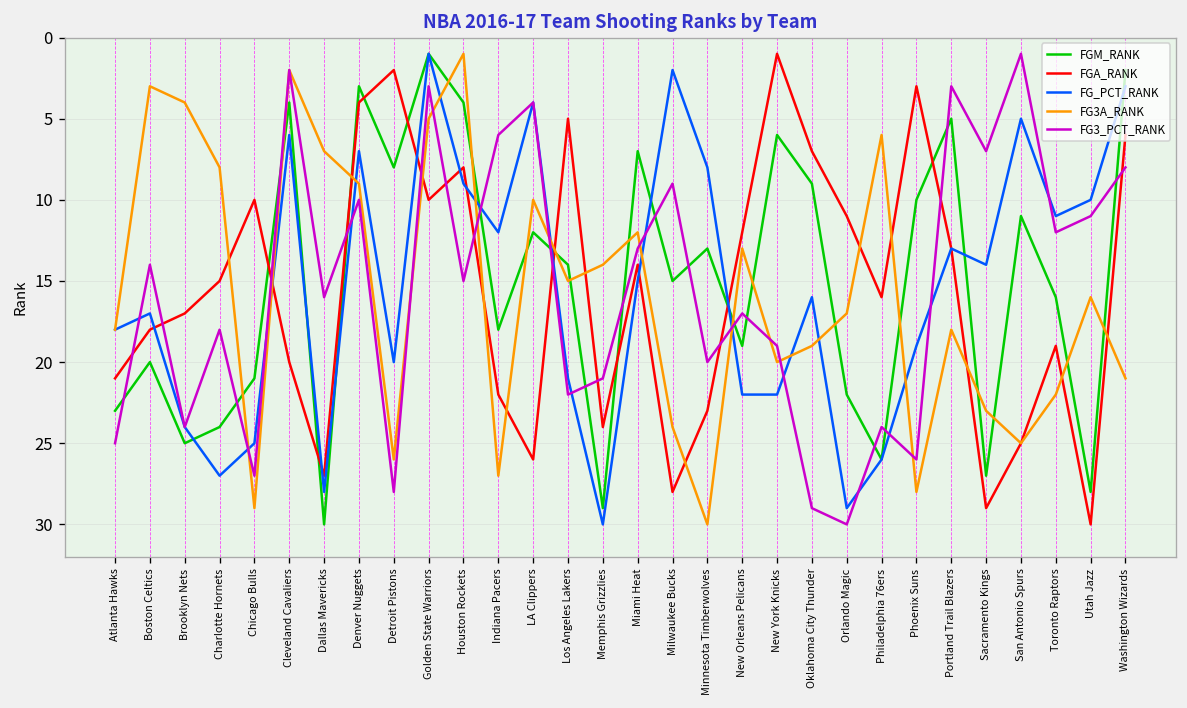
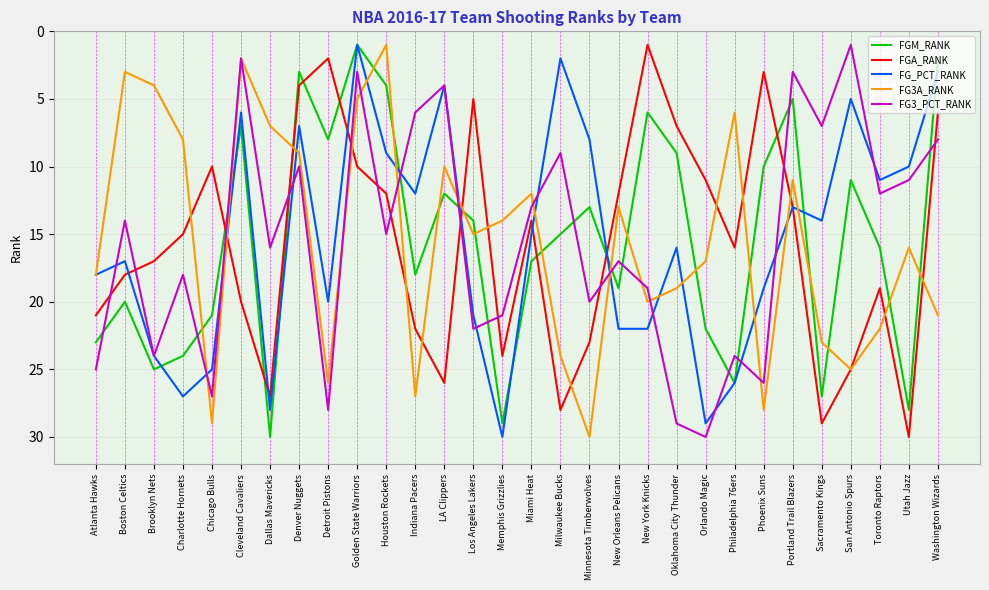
  {
    "FGM_RANK": {
      "Atlanta Hawks": 23,
      "Boston Celtics": 20,
      "Brooklyn Nets": 25,
      "Charlotte Hornets": 24,
      "Chicago Bulls": 21,
-     "Cleveland Cavaliers": 4,
+     "Cleveland Cavaliers": 7,
      "Dallas Mavericks": 30,
      "Denver Nuggets": 3,
      "Detroit Pistons": 8,
      "Houston Rockets": 4,
      "Indiana Pacers": 18,
      "LA Clippers": 12,
      "Los Angeles Lakers": 14,
      "Memphis Grizzlies": 29,
-     "Miami Heat": 7,
+     "Miami Heat": 17,
      "Milwaukee Bucks": 15,
      "Minnesota Timberwolves": 13,
      "New Orleans Pelicans": 19,
      "New York Knicks": 6,
      "Oklahoma City Thunder": 9,
      "Orlando Magic": 22,
      "Phoenix Suns": 10,
      "Portland Trail Blazers": 5,
      "Sacramento Kings": 27,
      "San Antonio Spurs": 11,
      "Toronto Raptors": 16,
      "Utah Jazz": 28
    },
    "FGA_RANK": {
      "Atlanta Hawks": 21,
      "Boston Celtics": 18,
      "Brooklyn Nets": 17,
      "Charlotte Hornets": 15,
      "Chicago Bulls": 10,
      "Cleveland Cavaliers": 20,
      "Dallas Mavericks": 27,
      "Denver Nuggets": 4,
      "Detroit Pistons": 2,
      "Golden State Warriors": 10,
-     "Houston Rockets": 8,
+     "Houston Rockets": 12,
      "Indiana Pacers": 22,
      "LA Clippers": 26,
      "Los Angeles Lakers": 5,
      "Memphis Grizzlies": 24,
      "Miami Heat": 14,
      "Milwaukee Bucks": 28,
      "Minnesota Timberwolves": 23,
      "New Orleans Pelicans": 12,
      "New York Knicks": 1,
      "Oklahoma City Thunder": 7,
      "Orlando Magic": 11,
      "Philadelphia 76ers": 16,
      "Phoenix Suns": 3,
      "Sacramento Kings": 29,
      "Toronto Raptors": 19,
      "Utah Jazz": 30
    },
    "FG_PCT_RANK": {
      "Boston Celtics": 17,
      "Charlotte Hornets": 27,
      "Chicago Bulls": 25,
      "Cleveland Cavaliers": 6,
      "Dallas Mavericks": 28,
      "Denver Nuggets": 7,
      "Detroit Pistons": 20,
      "Houston Rockets": 9,
      "Indiana Pacers": 12,
      "Los Angeles Lakers": 21,
      "Memphis Grizzlies": 30,
      "Miami Heat": 15,
      "Milwaukee Bucks": 2,
      "Minnesota Timberwolves": 8,
      "New Orleans Pelicans": 22,
      "New York Knicks": 22,
      "Oklahoma City Thunder": 16,
      "Orlando Magic": 29,
      "Phoenix Suns": 19,
      "Sacramento Kings": 14,
      "San Antonio Spurs": 5,
      "Toronto Raptors": 11,
      "Utah Jazz": 10
    },
    "FG3A_RANK": {
      "Boston Celtics": 3,
      "Brooklyn Nets": 4,
      "Charlotte Hornets": 8,
      "Chicago Bulls": 29,
      "Dallas Mavericks": 7,
      "Denver Nuggets": 9,
      "Detroit Pistons": 26,
      "Golden State Warriors": 5,
      "Houston Rockets": 1,
      "Indiana Pacers": 27,
      "LA Clippers": 10,
      "Los Angeles Lakers": 15,
      "Memphis Grizzlies": 14,
      "Miami Heat": 12,
      "Milwaukee Bucks": 24,
      "Minnesota Timberwolves": 30,
      "New Orleans Pelicans": 13,
      "New York Knicks": 20,
      "Oklahoma City Thunder": 19,
      "Orlando Magic": 17,
      "Philadelphia 76ers": 6,
      "Phoenix Suns": 28,
-     "Portland Trail Blazers": 18,
+     "Portland Trail Blazers": 11,
      "Sacramento Kings": 23,
      "Toronto Raptors": 22,
      "Utah Jazz": 16,
      "Washington Wizards": 21
    },
    "FG3_PCT_RANK": {
      "Atlanta Hawks": 25,
      "Boston Celtics": 14,
      "Charlotte Hornets": 18,
      "Chicago Bulls": 27,
      "Dallas Mavericks": 16,
      "Denver Nuggets": 10,
      "Detroit Pistons": 28,
      "Golden State Warriors": 3,
      "Houston Rockets": 15,
      "Indiana Pacers": 6,
      "Los Angeles Lakers": 22,
      "Memphis Grizzlies": 21,
      "Miami Heat": 13,
      "Milwaukee Bucks": 9,
      "Minnesota Timberwolves": 20,
      "New Orleans Pelicans": 17,
      "New York Knicks": 19,
      "Oklahoma City Thunder": 29,
      "Orlando Magic": 30,
      "Philadelphia 76ers": 24,
      "Phoenix Suns": 26,
      "Portland Trail Blazers": 3,
      "Sacramento Kings": 7,
      "San Antonio Spurs": 1,
      "Toronto Raptors": 12,
      "Utah Jazz": 11,
      "Washington Wizards": 8
    }
  }
